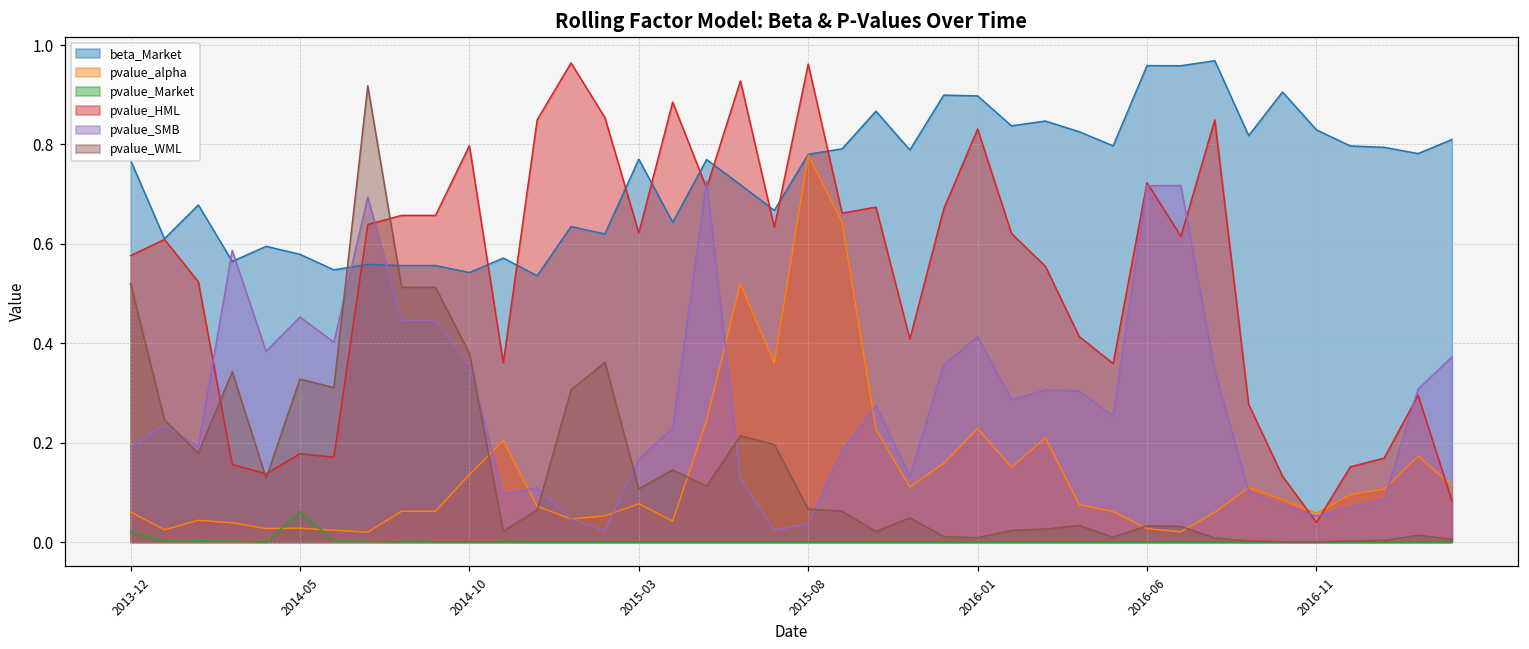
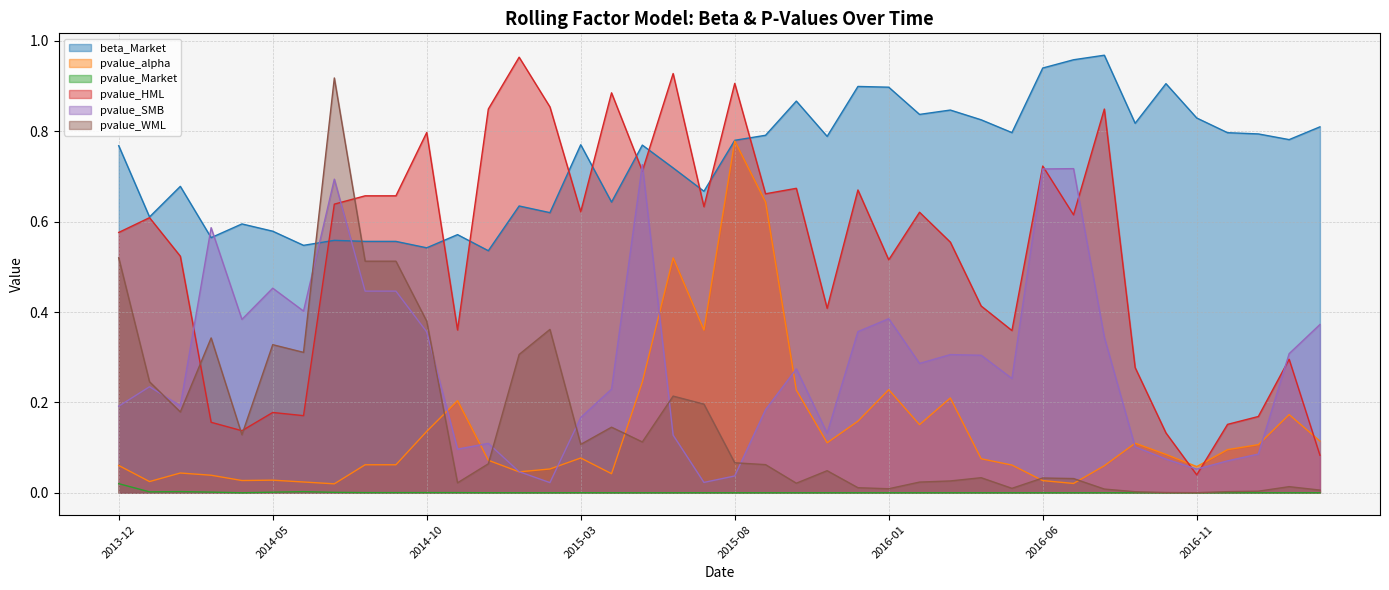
  {
    "beta_Market": {
      "2013-12": 0.77,
      "2014-05": 0.58,
      "2014-10": 0.54,
      "2015-03": 0.77,
      "2016-01": 0.90,
-     "2016-06": 0.96,
+     "2016-06": 0.94,
      "2016-11": 0.83
    },
    "pvalue_alpha": {
      "2013-12": 0.06,
      "2014-05": 0.03,
      "2014-10": 0.14,
      "2015-03": 0.08,
      "2016-01": 0.23,
      "2016-06": 0.03
    },
    "pvalue_Market": {
      "2013-12": 0.02,
-     "2014-05": 0.06,
+     "2014-05": 0.00,
      "2014-10": 0.00,
      "2015-03": 0.00,
      "2015-08": 0.00,
      "2016-01": 0.00,
      "2016-06": 0.00
    },
    "pvalue_HML": {
      "2013-12": 0.58,
      "2014-05": 0.18,
      "2014-10": 0.80,
      "2015-03": 0.62,
-     "2015-08": 0.96,
-     "2016-01": 0.83,
+     "2015-08": 0.91,
+     "2016-01": 0.52,
      "2016-06": 0.72,
      "2016-11": 0.04
    },
    "pvalue_SMB": {
      "2013-12": 0.19,
      "2014-05": 0.45,
      "2014-10": 0.36,
      "2015-03": 0.17,
      "2015-08": 0.04,
-     "2016-01": 0.41,
+     "2016-01": 0.39,
      "2016-06": 0.72
    },
    "pvalue_WML": {
      "2013-12": 0.52,
      "2014-05": 0.33,
      "2014-10": 0.38,
      "2015-03": 0.11,
      "2015-08": 0.07,
      "2016-01": 0.01,
      "2016-06": 0.03
    }
  }
